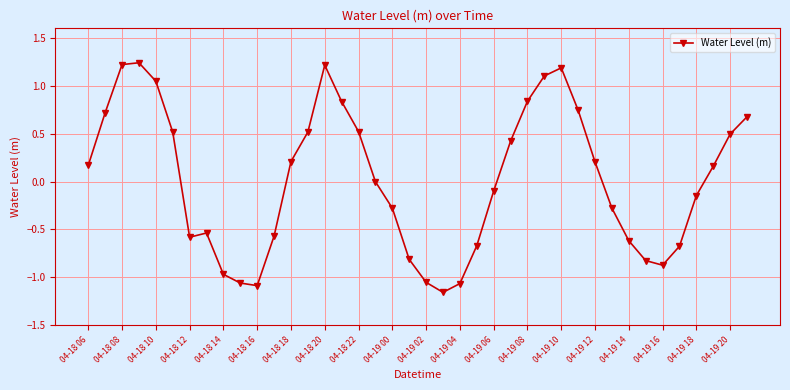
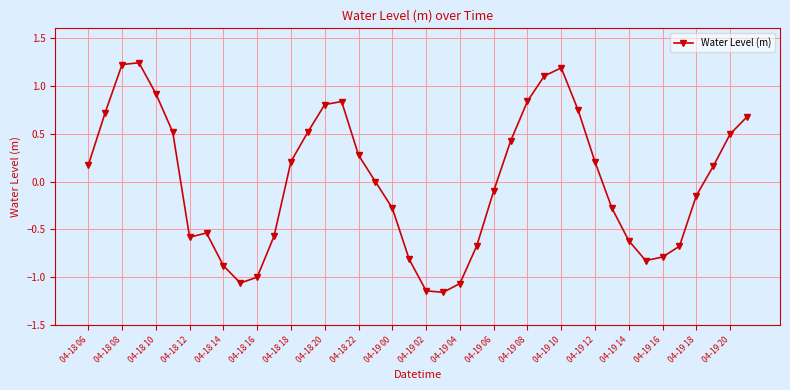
  {
    "04-18 06": 0.2,
    "04-18 08": 1.2,
-   "04-18 10": 1.0,
+   "04-18 10": 0.9,
    "04-18 12": -0.6,
-   "04-18 14": -1.0,
-   "04-18 16": -1.1,
+   "04-18 14": -0.9,
+   "04-18 16": -1.0,
    "04-18 18": 0.2,
-   "04-18 20": 1.2,
-   "04-18 22": 0.5,
+   "04-18 20": 0.8,
+   "04-18 22": 0.3,
    "04-19 00": -0.3,
-   "04-19 02": -1.05,
+   "04-19 02": -1.14,
    "04-19 04": -1.1,
    "04-19 06": -0.1,
    "04-19 08": 0.8,
    "04-19 10": 1.2,
    "04-19 12": 0.2,
    "04-19 14": -0.6,
-   "04-19 16": -0.9,
+   "04-19 16": -0.8,
    "04-19 18": -0.1,
    "04-19 20": 0.5
  }
